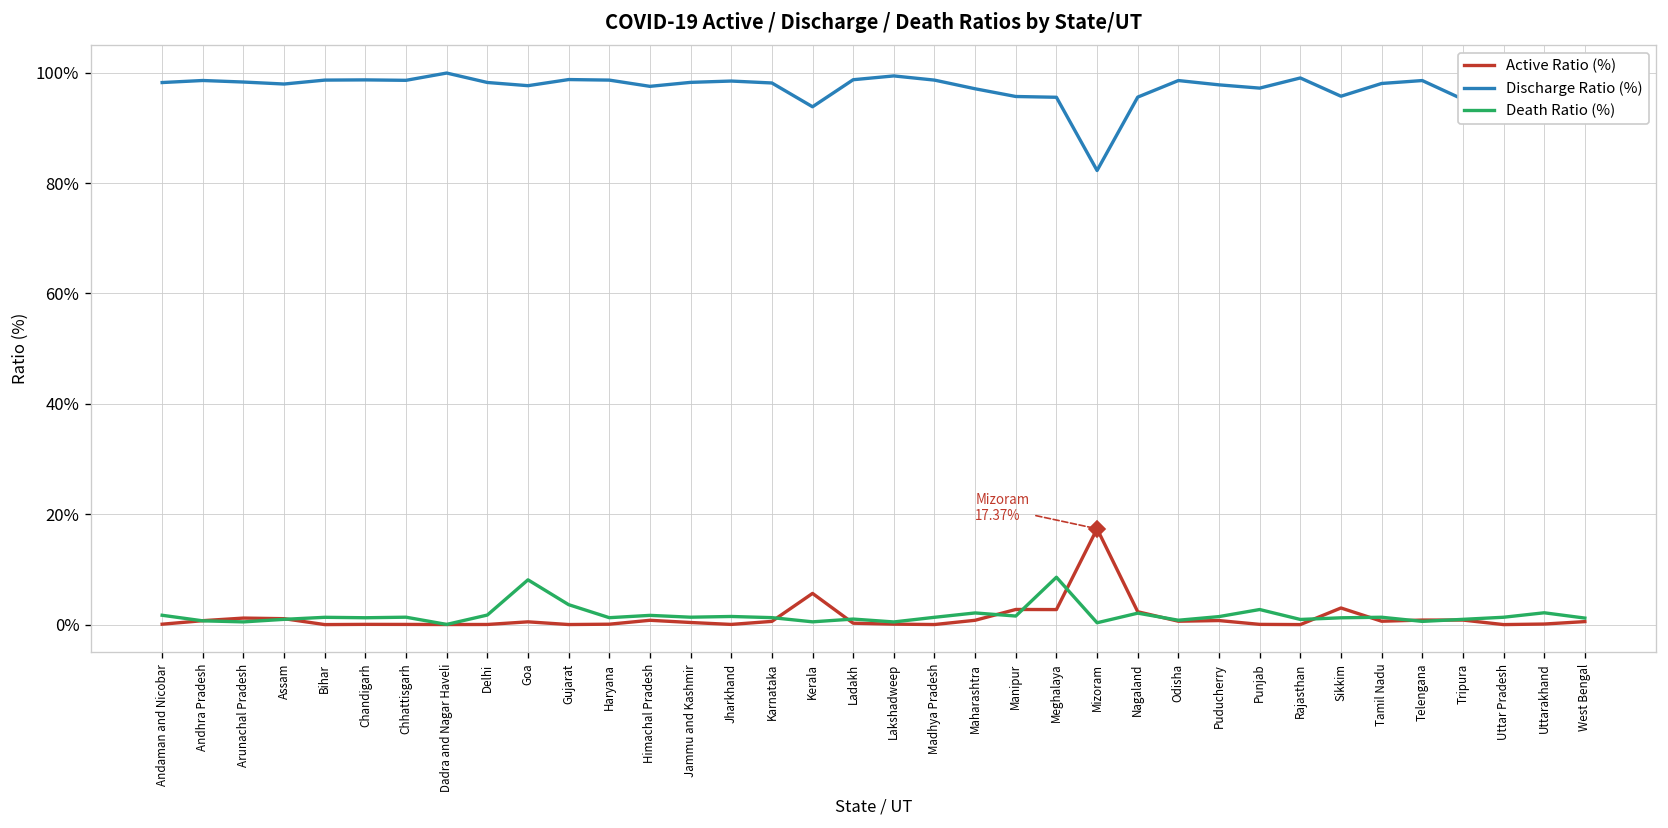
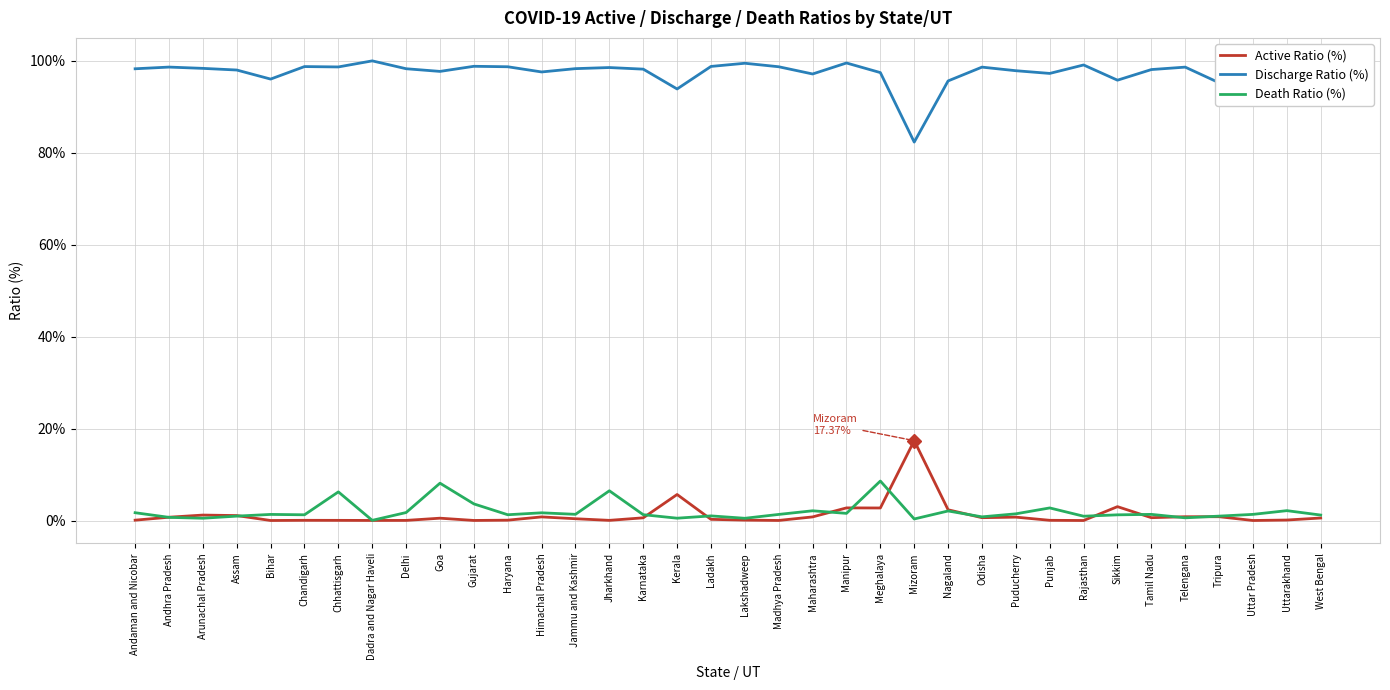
  {
    "Discharge Ratio (%)": {
      "Andaman and Nicobar": "98%",
      "Andhra Pradesh": "99%",
      "Arunachal Pradesh": "98%",
      "Assam": "98%",
-     "Bihar": "99%",
+     "Bihar": "96%",
      "Chandigarh": "99%",
      "Chhattisgarh": "99%",
      "Dadra and Nagar Haveli": "100%",
      "Delhi": "98%",
      "Goa": "98%",
      "Gujarat": "99%",
      "Haryana": "99%",
      "Himachal Pradesh": "98%",
      "Jammu and Kashmir": "98%",
      "Jharkhand": "98%",
      "Karnataka": "98%",
      "Kerala": "94%",
      "Ladakh": "99%",
      "Lakshadweep": "99%",
      "Madhya Pradesh": "99%",
      "Maharashtra": "97%",
-     "Manipur": "96%",
-     "Meghalaya": "96%",
+     "Manipur": "99%",
+     "Meghalaya": "97%",
      "Mizoram": "82%",
      "Nagaland": "96%",
      "Odisha": "99%",
      "Puducherry": "98%",
      "Punjab": "97%",
      "Rajasthan": "99%",
      "Sikkim": "96%",
      "Tamil Nadu": "98%",
      "Telengana": "99%"
    },
    "Death Ratio (%)": {
      "Andaman and Nicobar": "2%",
      "Arunachal Pradesh": "1%",
      "Bihar": "1%",
      "Chandigarh": "1%",
-     "Chhattisgarh": "1%",
+     "Chhattisgarh": "6%",
      "Delhi": "2%",
      "Goa": "8%",
      "Gujarat": "4%",
      "Haryana": "1%",
      "Himachal Pradesh": "2%",
      "Jammu and Kashmir": "1%",
-     "Jharkhand": "1%",
+     "Jharkhand": "6%",
      "Karnataka": "1%",
      "Kerala": "1%",
      "Ladakh": "1%",
      "Madhya Pradesh": "1%",
      "Maharashtra": "2%",
      "Manipur": "2%",
      "Meghalaya": "9%",
      "Mizoram": "0%",
      "Puducherry": "1%",
      "Punjab": "3%",
      "Rajasthan": "1%",
      "Sikkim": "1%",
      "Tamil Nadu": "1%",
      "Uttar Pradesh": "1%",
      "Uttarakhand": "2%",
      "West Bengal": "1%"
    }
  }
